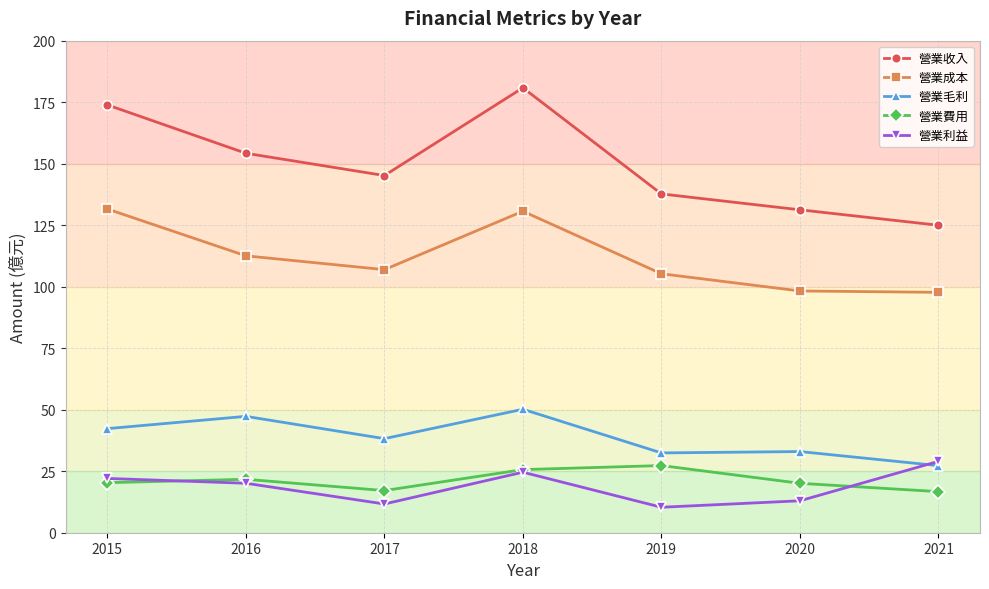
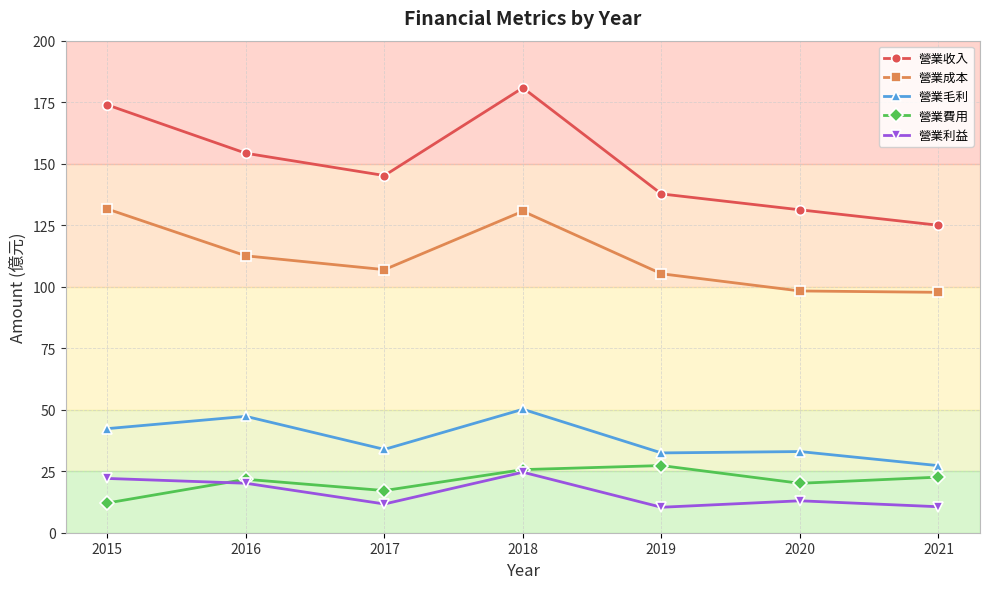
  {
    "營業毛利": {
      "2015": 42,
      "2016": 47,
-     "2017": 38,
+     "2017": 34,
      "2018": 50,
      "2019": 32,
      "2020": 33,
      "2021": 27
    },
    "營業費用": {
-     "2015": 20,
+     "2015": 12,
      "2016": 22,
      "2017": 17,
      "2018": 26,
      "2019": 27,
      "2020": 20,
-     "2021": 17
+     "2021": 23
    },
    "營業利益": {
      "2015": 22,
      "2016": 20,
      "2017": 12,
      "2018": 25,
      "2019": 10,
      "2020": 13,
-     "2021": 29
+     "2021": 11
    }
  }
